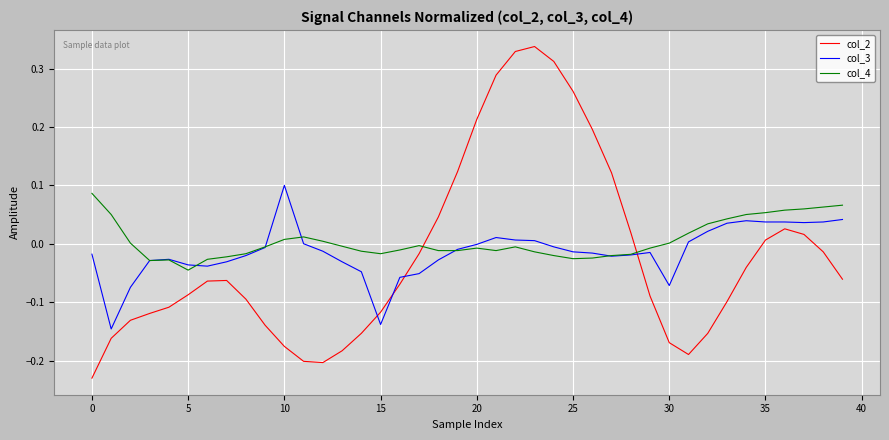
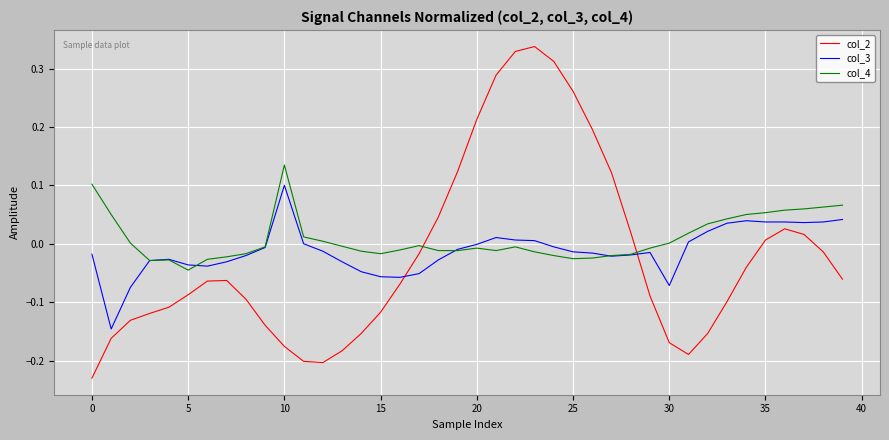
  {
    "col_2": {
      "0": -0.23,
      "5": -0.09,
      "10": -0.18,
      "15": -0.12,
      "20": 0.21,
      "25": 0.26,
      "30": -0.17,
      "35": 0.01
    },
    "col_3": {
      "0": -0.02,
      "5": -0.04,
      "10": 0.10,
-     "15": -0.14,
+     "15": -0.06,
      "20": 0.00,
      "25": -0.01,
      "30": -0.07,
      "35": 0.04
    },
    "col_4": {
-     "0": 0.09,
+     "0": 0.10,
      "5": -0.05,
-     "10": 0.01,
+     "10": 0.13,
      "15": -0.02,
      "20": -0.01,
      "25": -0.03,
      "30": 0.00,
      "35": 0.05
    }
  }
